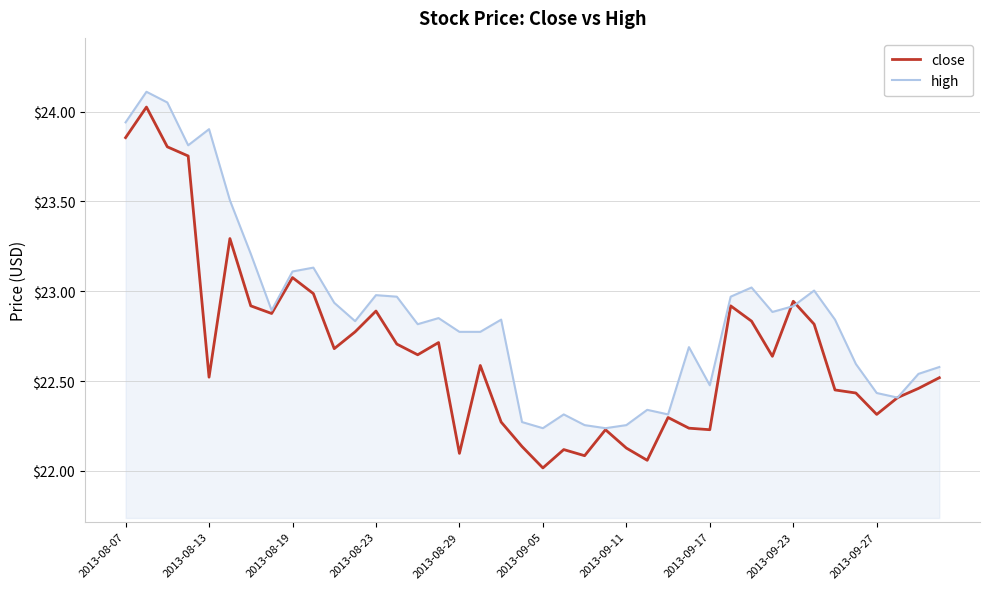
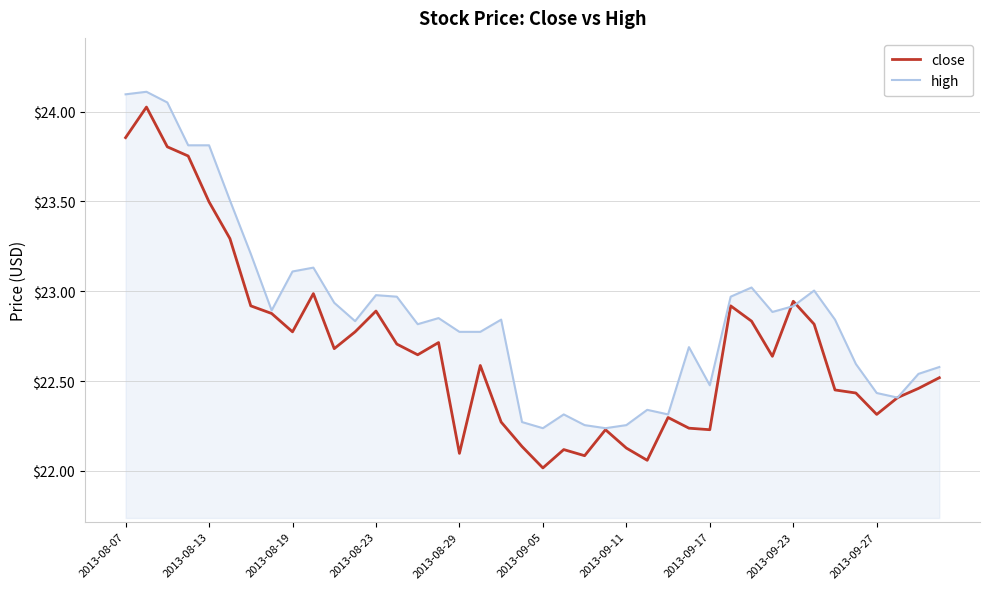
  {
    "close": {
      "2013-08-07": "$23.86",
-     "2013-08-13": "$22.52",
-     "2013-08-19": "$23.08",
+     "2013-08-13": "$23.50",
+     "2013-08-19": "$22.77",
      "2013-08-23": "$22.89",
      "2013-08-29": "$22.10",
      "2013-09-05": "$22.02",
      "2013-09-11": "$22.13",
      "2013-09-17": "$22.23",
      "2013-09-23": "$22.94",
      "2013-09-27": "$22.31"
    },
    "high": {
-     "2013-08-07": "$23.94",
-     "2013-08-13": "$23.90",
+     "2013-08-07": "$24.10",
+     "2013-08-13": "$23.81",
      "2013-08-19": "$23.11",
      "2013-08-23": "$22.98",
      "2013-08-29": "$22.77",
      "2013-09-05": "$22.24",
      "2013-09-11": "$22.25",
      "2013-09-17": "$22.48",
      "2013-09-23": "$22.92",
      "2013-09-27": "$22.43"
    }
  }
